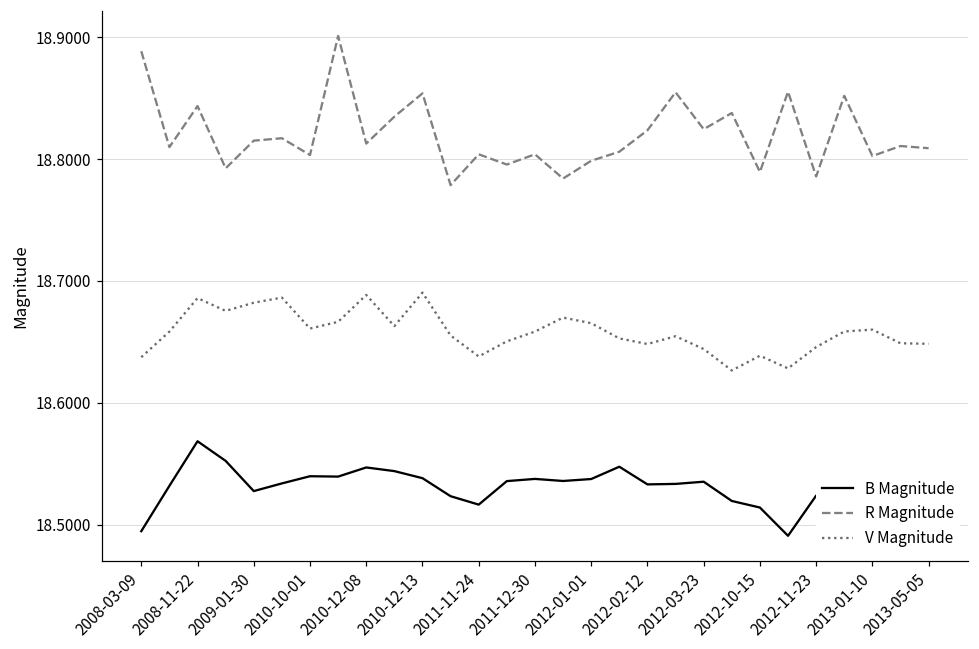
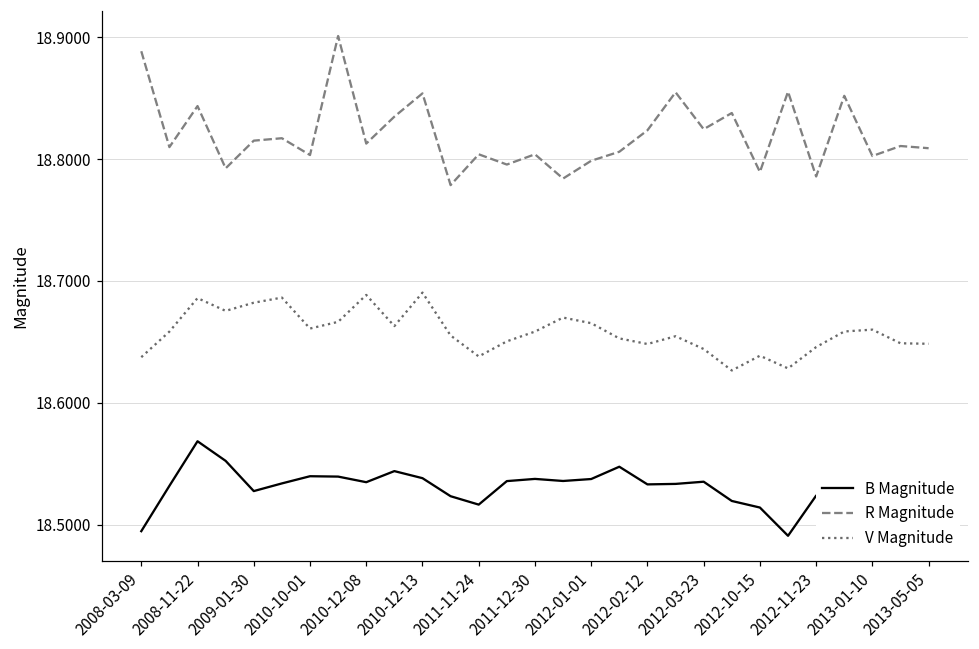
  {
    "B Magnitude": {
      "2008-03-09": 18.495,
      "2008-11-22": 18.568,
      "2009-01-30": 18.528,
      "2010-10-01": 18.540,
-     "2010-12-08": 18.547,
+     "2010-12-08": 18.535,
      "2010-12-13": 18.538,
      "2011-11-24": 18.516,
      "2011-12-30": 18.538,
      "2012-01-01": 18.537,
      "2012-02-12": 18.533,
      "2012-03-23": 18.535,
      "2012-10-15": 18.514
    }
  }
